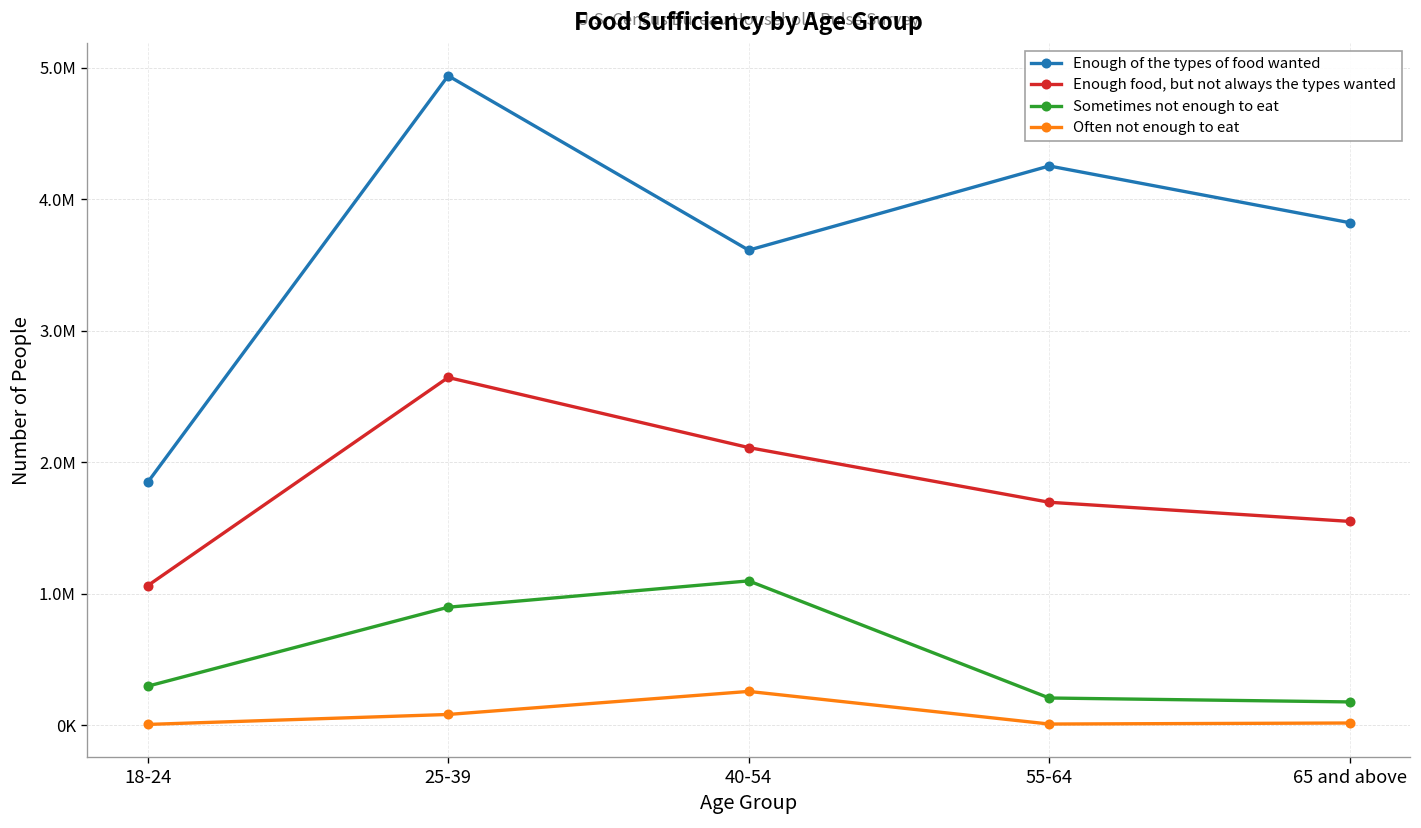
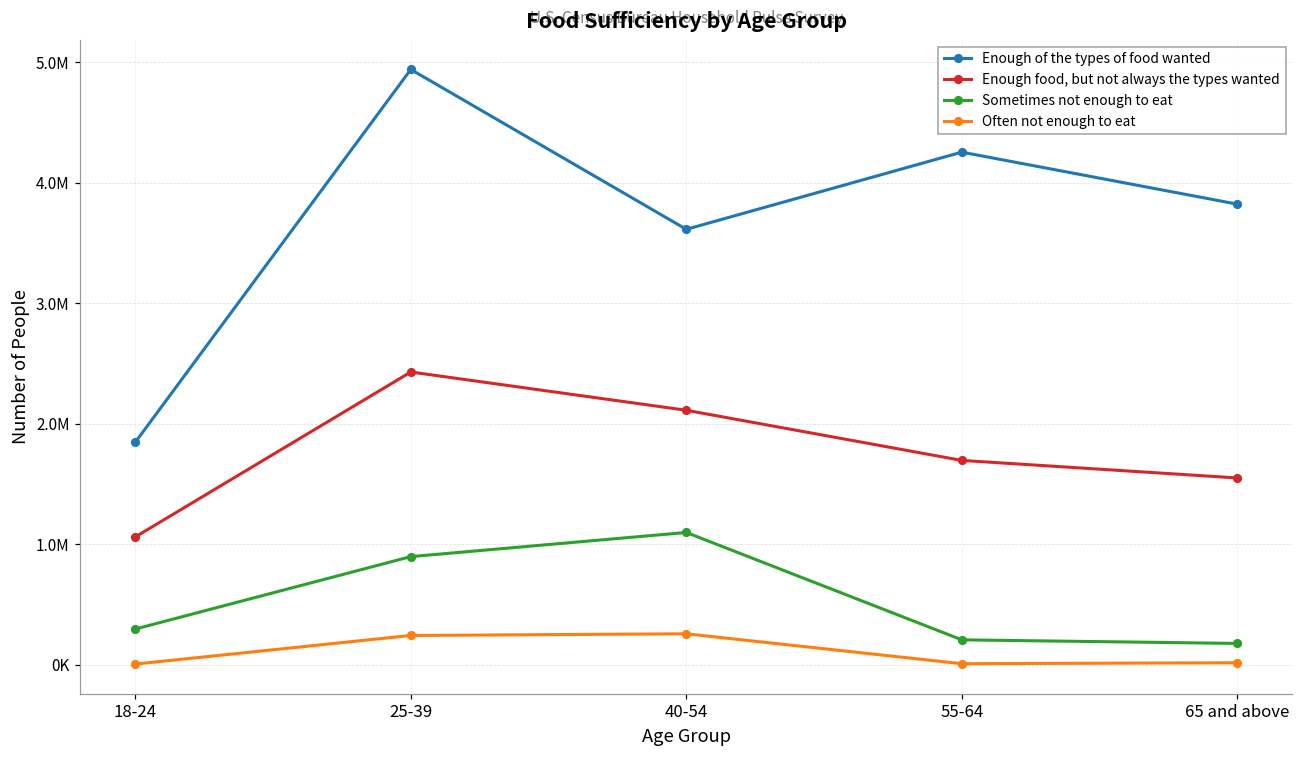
  {
    "Enough of the types of food wanted": {
      "18-24": 1850000,
      "25-39": 4940000,
      "40-54": 3610000,
      "55-64": 4250000,
      "65 and above": 3820000
    },
    "Enough food, but not always the types wanted": {
      "18-24": 1060000,
-     "25-39": 2650000,
+     "25-39": 2430000,
      "40-54": 2110000,
      "55-64": 1700000,
      "65 and above": 1550000
    },
    "Sometimes not enough to eat": {
      "18-24": 300000,
      "25-39": 900000,
      "40-54": 1100000,
      "55-64": 210000,
      "65 and above": 180000
    },
    "Often not enough to eat": {
      "18-24": 10000,
-     "25-39": 80000,
+     "25-39": 240000,
      "40-54": 260000,
      "55-64": 10000,
      "65 and above": 20000
    }
  }
